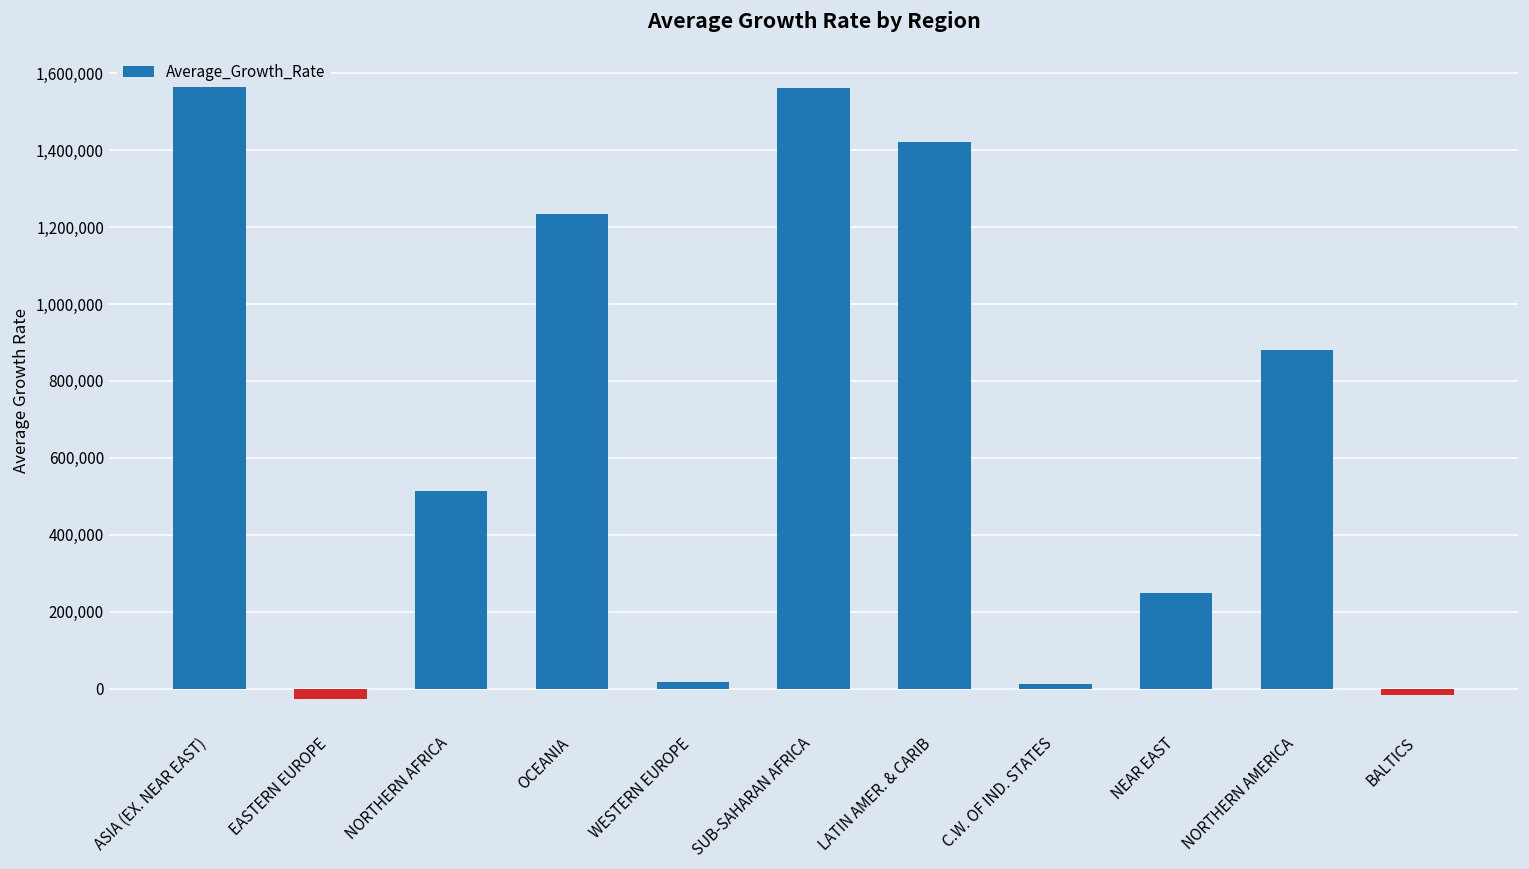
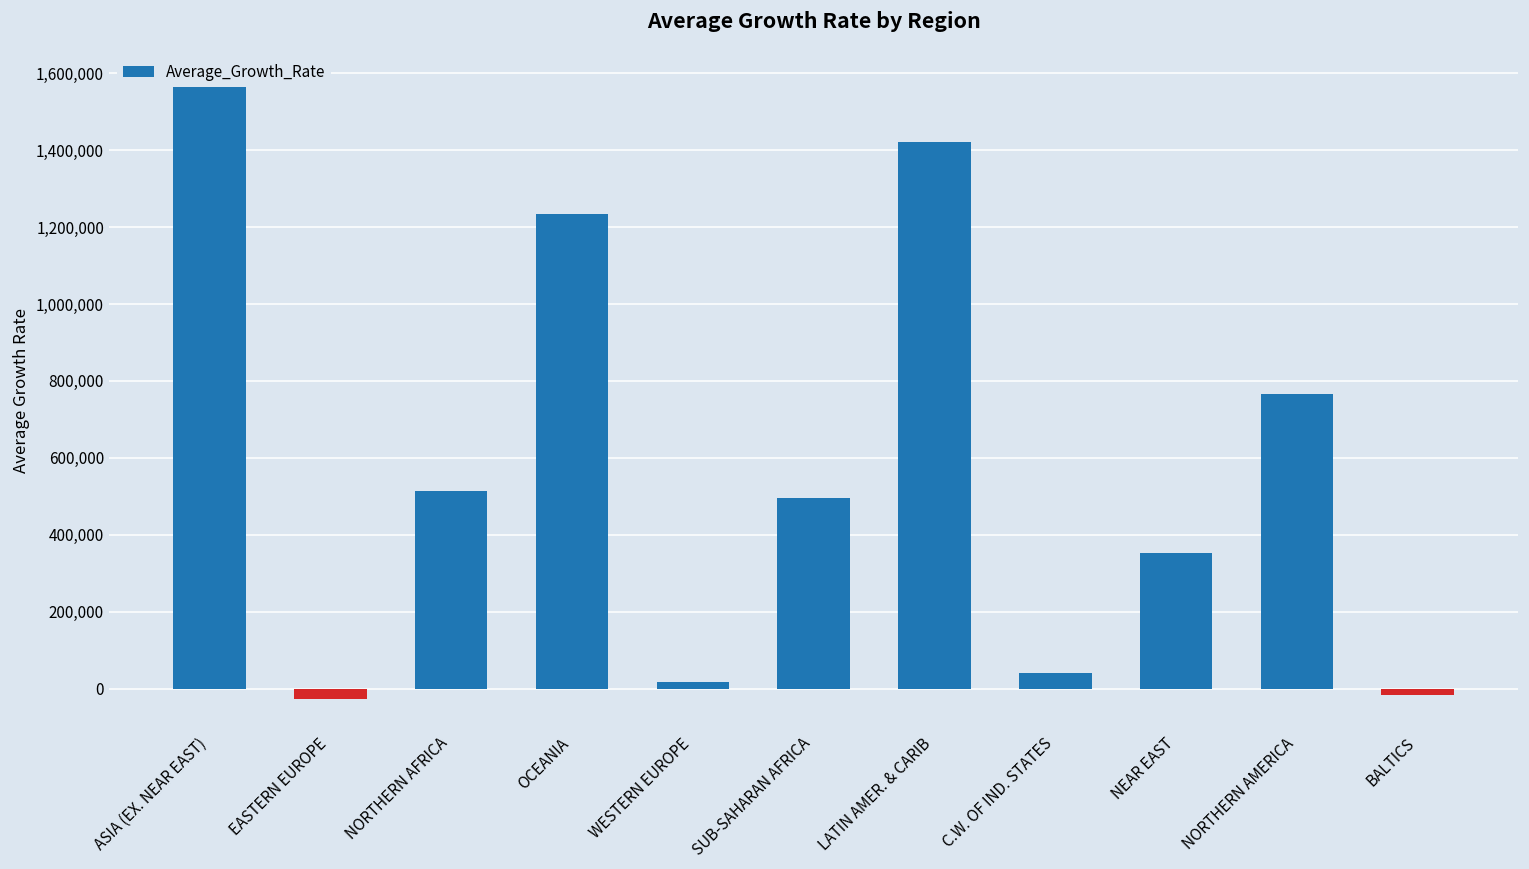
  {
    "EASTERN EUROPE": "-30,000",
    "NORTHERN AFRICA": "510,000",
    "OCEANIA": "1,230,000",
    "WESTERN EUROPE": "20,000",
-   "SUB-SAHARAN AFRICA": "1,560,000",
+   "SUB-SAHARAN AFRICA": "500,000",
    "LATIN AMER. & CARIB": "1,420,000",
-   "C.W. OF IND. STATES": "10,000",
-   "NEAR EAST": "250,000",
-   "NORTHERN AMERICA": "880,000",
+   "C.W. OF IND. STATES": "40,000",
+   "NEAR EAST": "350,000",
+   "NORTHERN AMERICA": "770,000",
    "BALTICS": "-20,000"
  }
